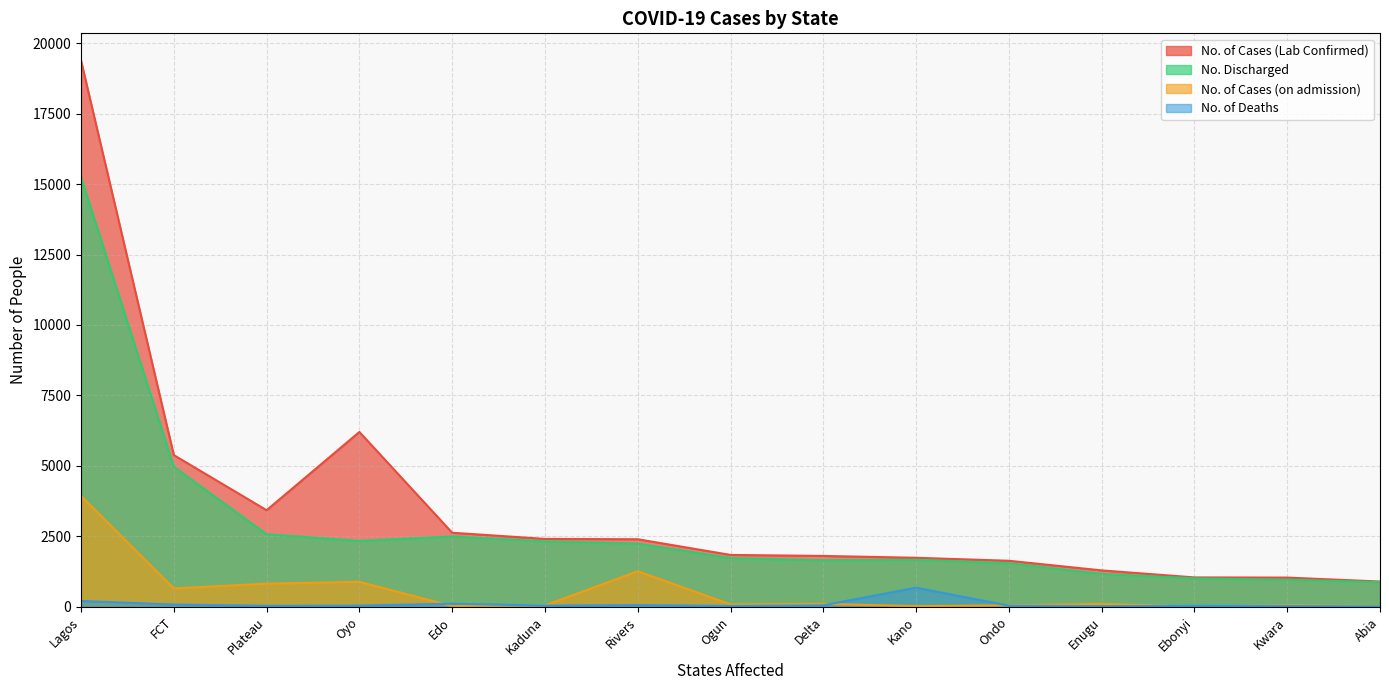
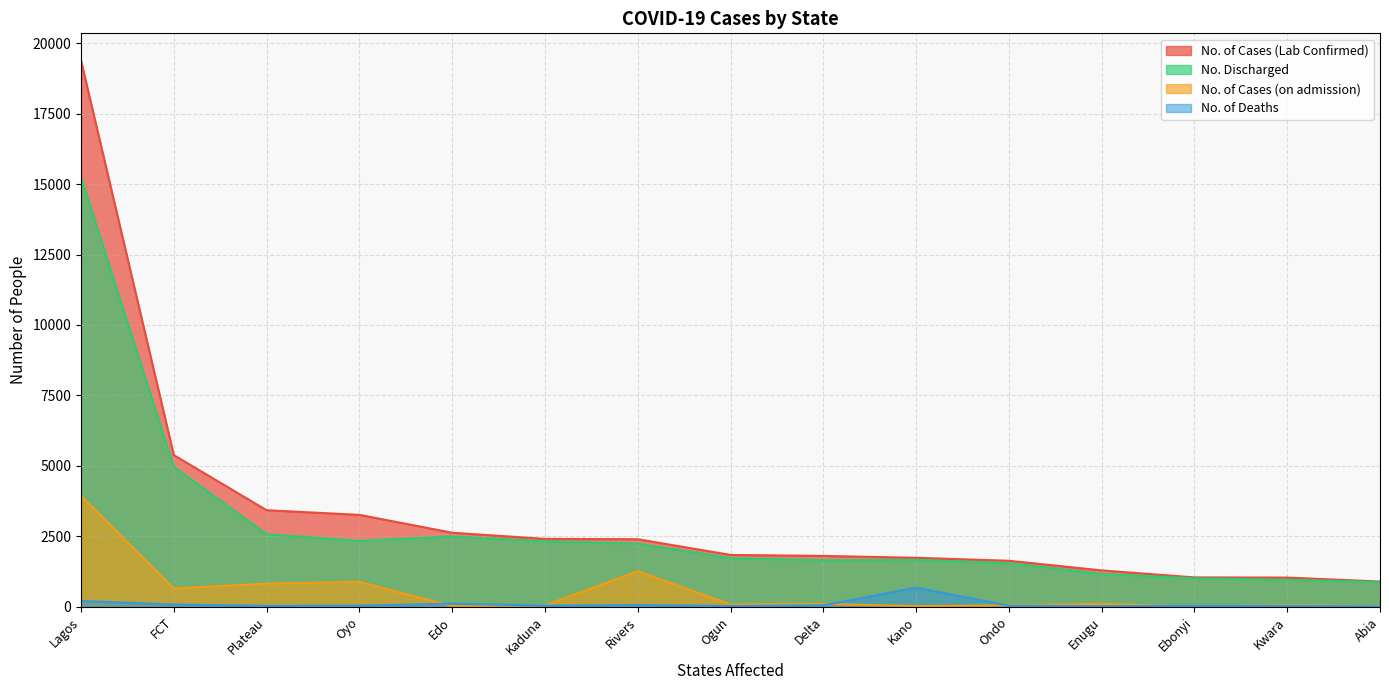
  {
    "No. of Cases (Lab Confirmed)": {
      "Lagos": 19400,
      "FCT": 5400,
      "Plateau": 3400,
-     "Oyo": 6200,
+     "Oyo": 3300,
      "Edo": 2600,
      "Rivers": 2400,
      "Ogun": 1800,
      "Delta": 1800,
      "Enugu": 1300
    },
    "No. Discharged": {
      "Lagos": 15200,
      "FCT": 5000,
      "Plateau": 2600,
      "Oyo": 2300,
      "Edo": 2500,
      "Rivers": 2200,
      "Ogun": 1700,
      "Delta": 1700,
      "Enugu": 1200
    },
    "No. of Cases (on admission)": {
      "Lagos": 3900,
      "FCT": 600,
      "Plateau": 800,
      "Oyo": 900,
      "Rivers": 1300,
      "Kano": 0
    },
    "No. of Deaths": {
      "Lagos": 200,
      "FCT": 100,
      "Plateau": 0,
      "Oyo": 0,
      "Rivers": 100,
      "Kano": 700
    }
  }
